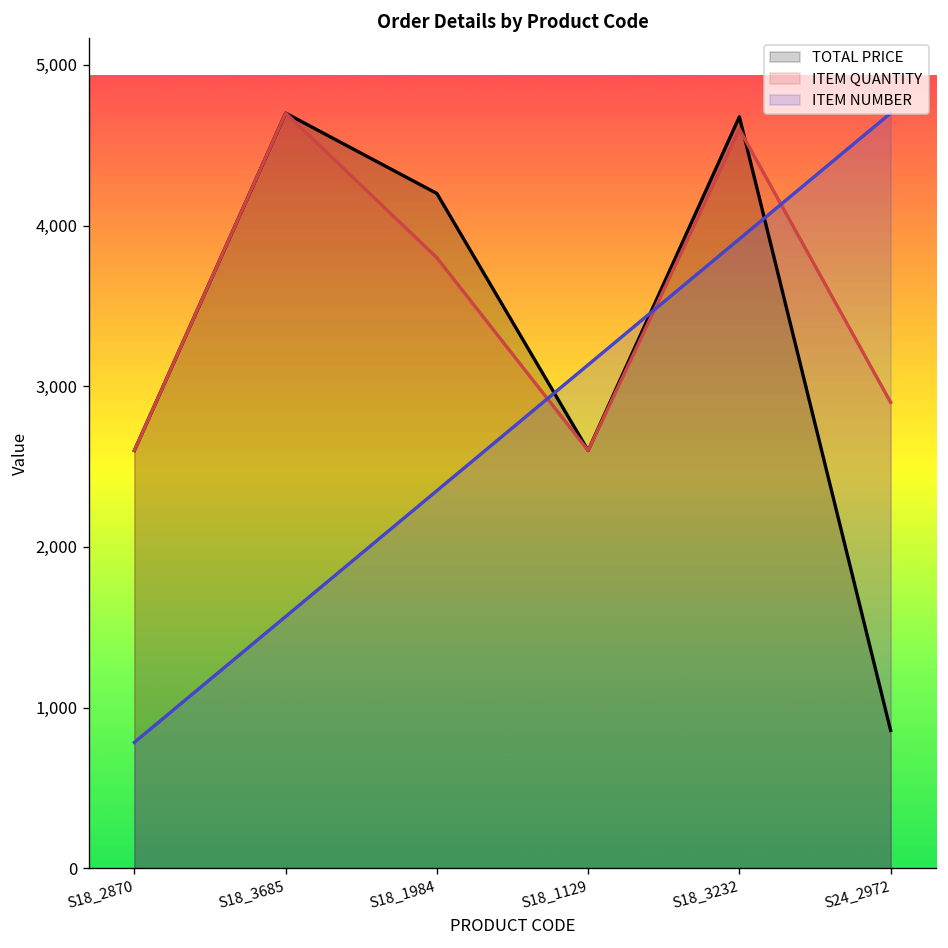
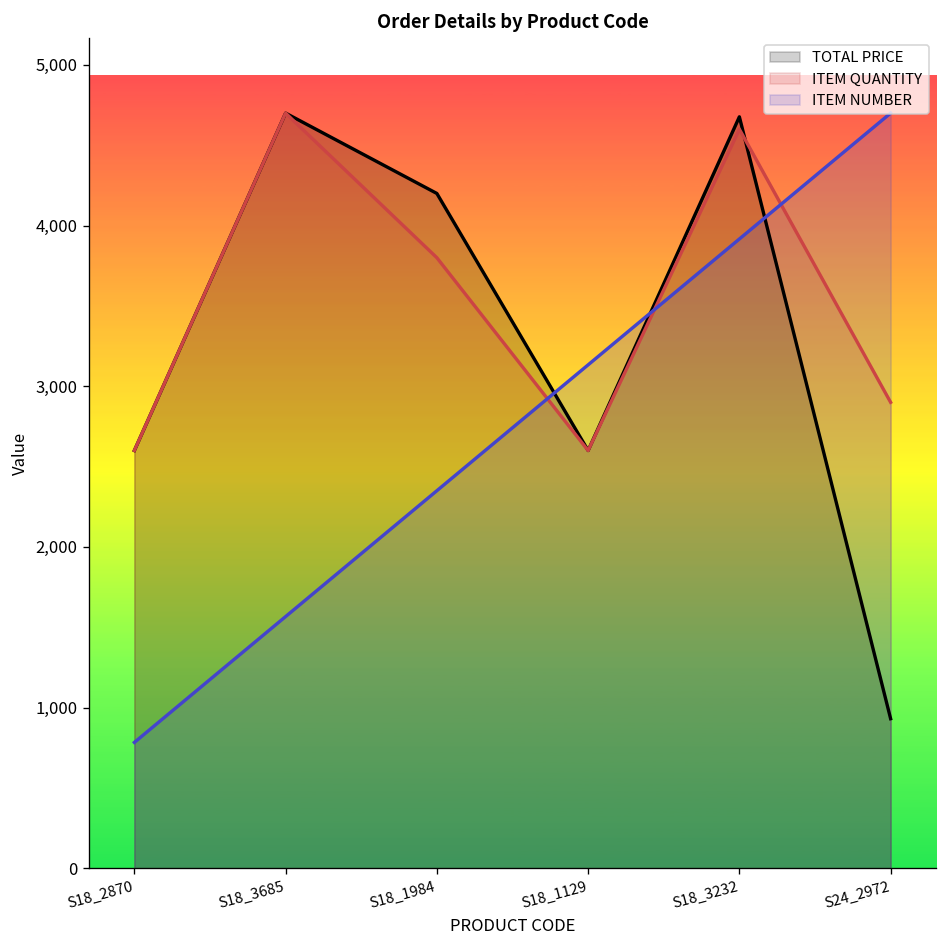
  {
    "TOTAL PRICE": {
      "S18_1984": "4,200",
      "S18_3232": "4,680",
-     "S24_2972": "860"
+     "S24_2972": "930"
    }
  }
